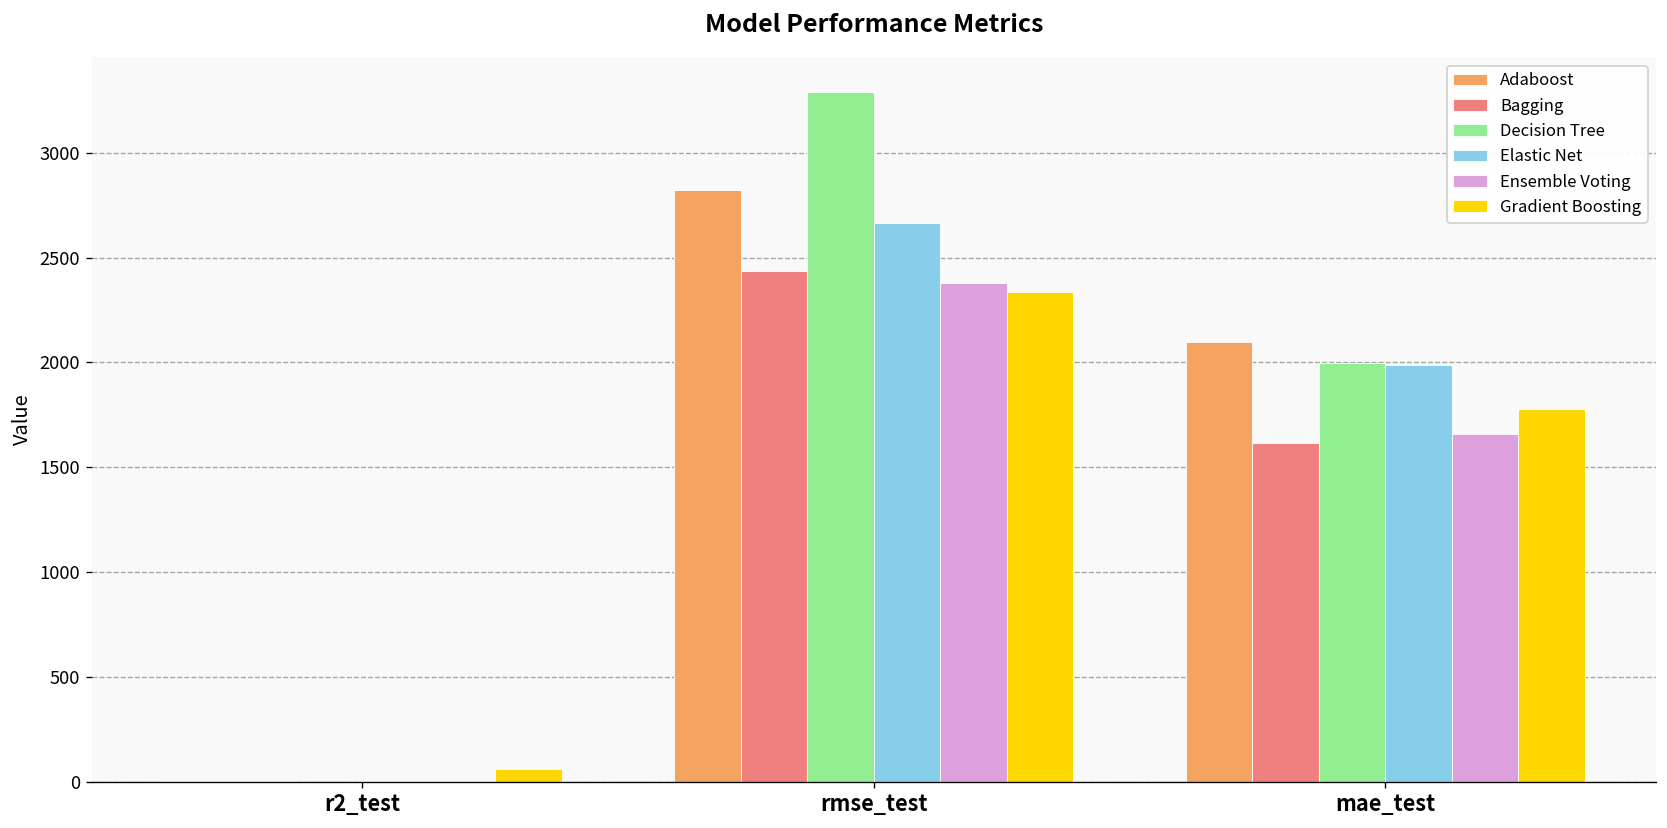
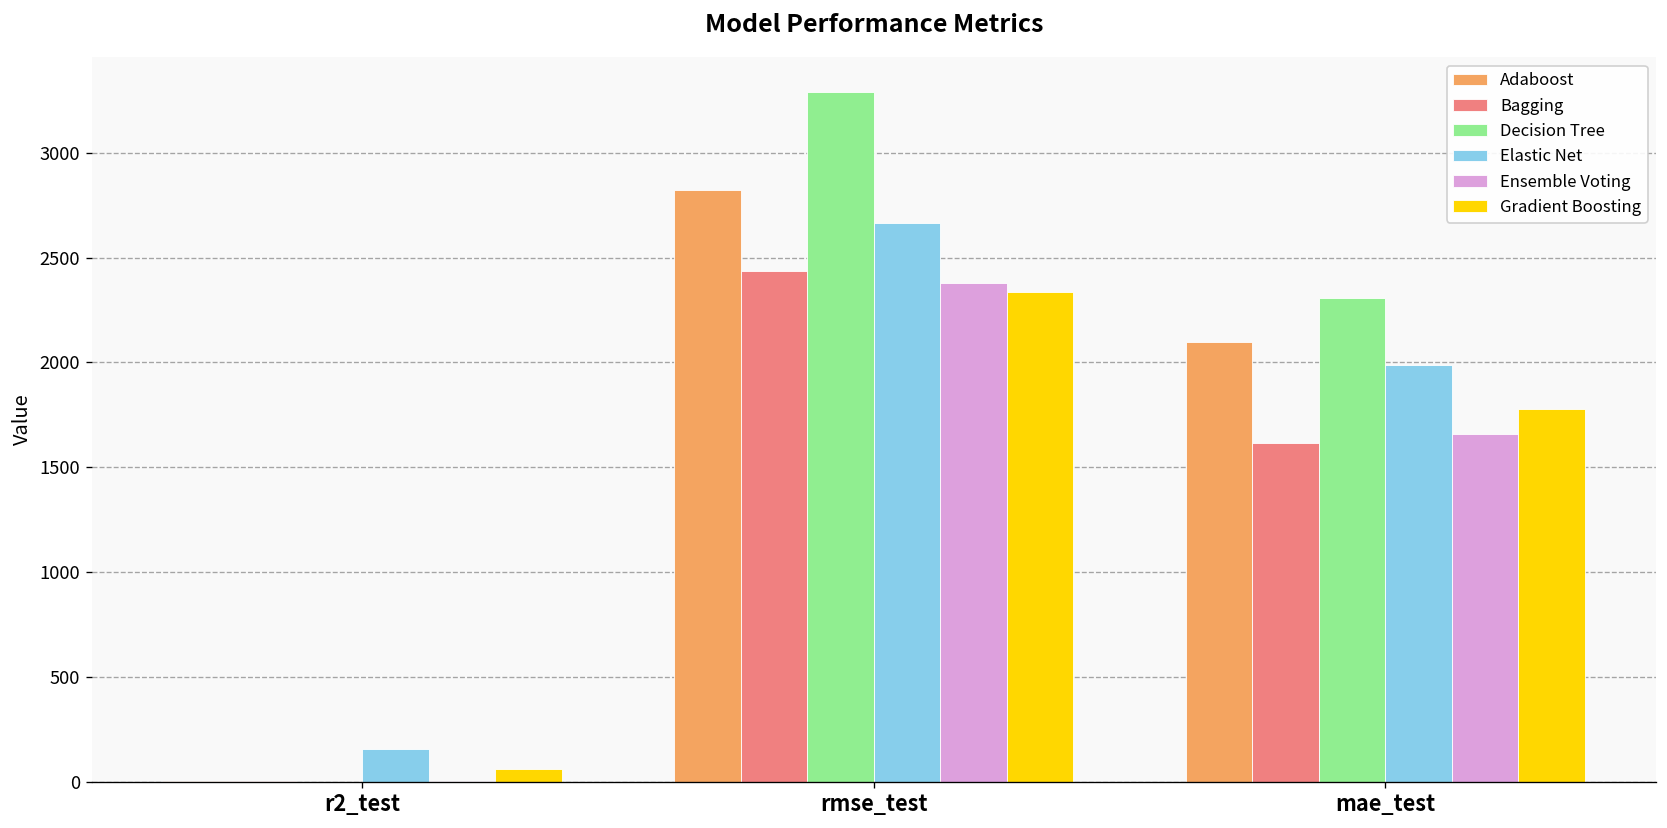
  {
    "Decision Tree": {
      "rmse_test": 3290,
-     "mae_test": 2000
+     "mae_test": 2310
    },
    "Elastic Net": {
-     "r2_test": 0,
+     "r2_test": 160,
      "rmse_test": 2670,
      "mae_test": 1990
    },
    "Ensemble Voting": {
      "rmse_test": 2380,
      "mae_test": 1660
    },
    "Gradient Boosting": {
      "r2_test": 60,
      "rmse_test": 2340,
      "mae_test": 1780
    }
  }
